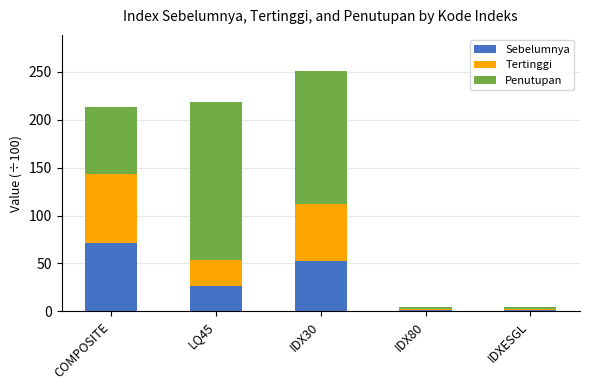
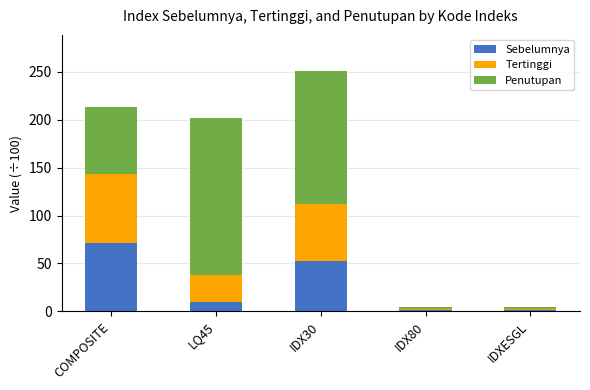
  {
    "Sebelumnya": {
      "COMPOSITE": 70,
-     "LQ45": 30,
+     "LQ45": 10,
      "IDX30": 50
    },
    "Tertinggi": {
      "COMPOSITE": 70,
      "LQ45": 30,
      "IDX30": 60
    },
    "Penutupan": {
      "COMPOSITE": 70,
      "LQ45": 160,
      "IDX30": 140
    }
  }
